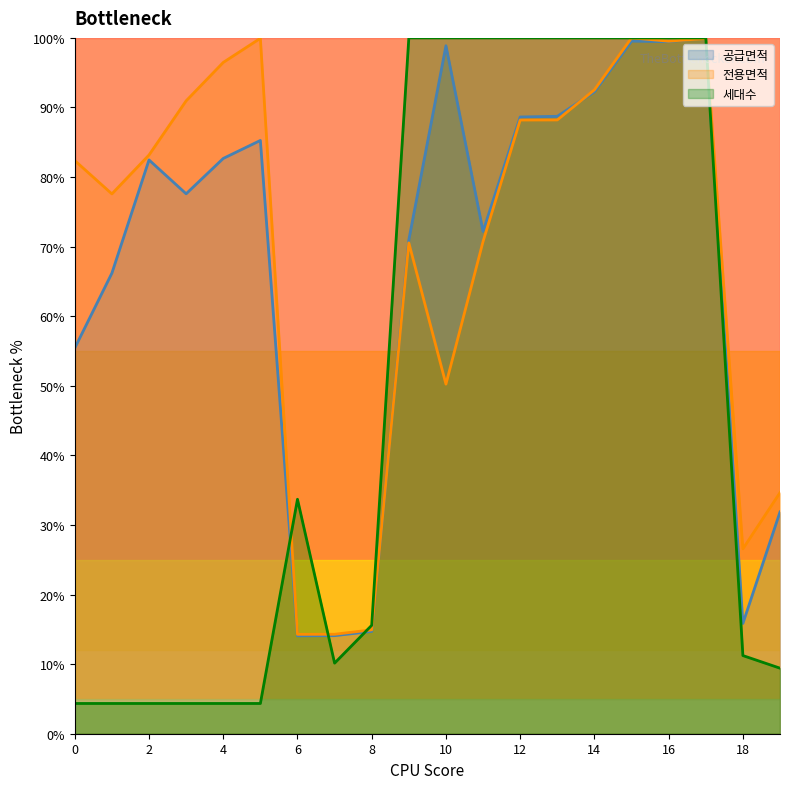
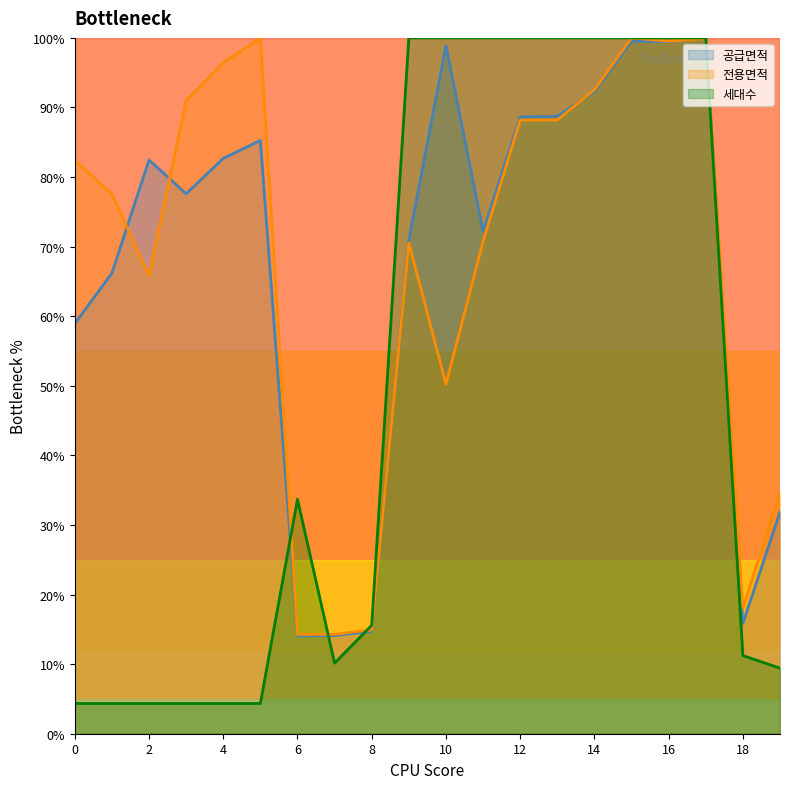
  {
    "공급면적": {
-     "0": "55%",
+     "0": "59%",
      "2": "82%",
      "4": "83%",
      "10": "99%",
      "12": "89%",
      "18": "16%"
    },
    "전용면적": {
      "0": "82%",
-     "2": "83%",
+     "2": "66%",
      "4": "96%",
      "10": "50%",
      "12": "88%",
-     "18": "27%"
+     "18": "18%"
    },
    "세대수": {
      "0": "4%",
      "2": "4%",
      "4": "4%",
      "6": "34%",
      "8": "16%",
      "10": "100%",
      "12": "100%",
      "14": "100%",
      "16": "100%",
      "18": "11%"
    }
  }
